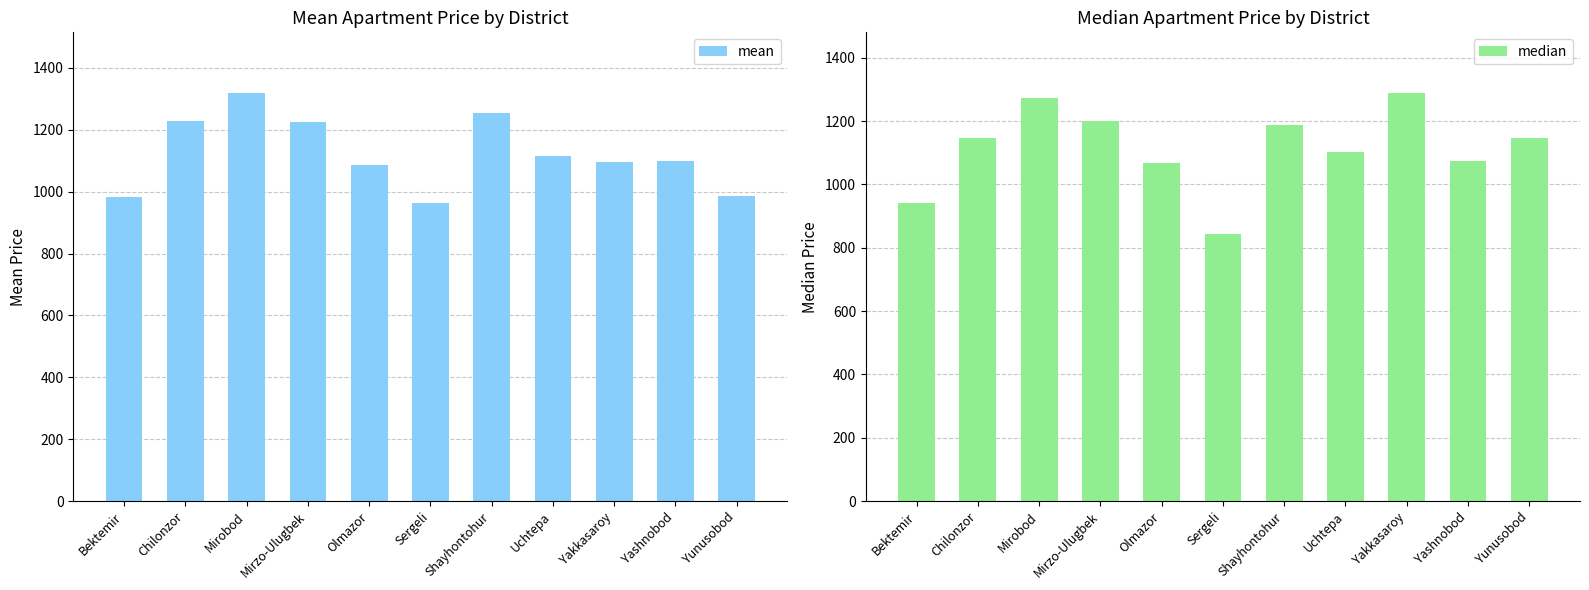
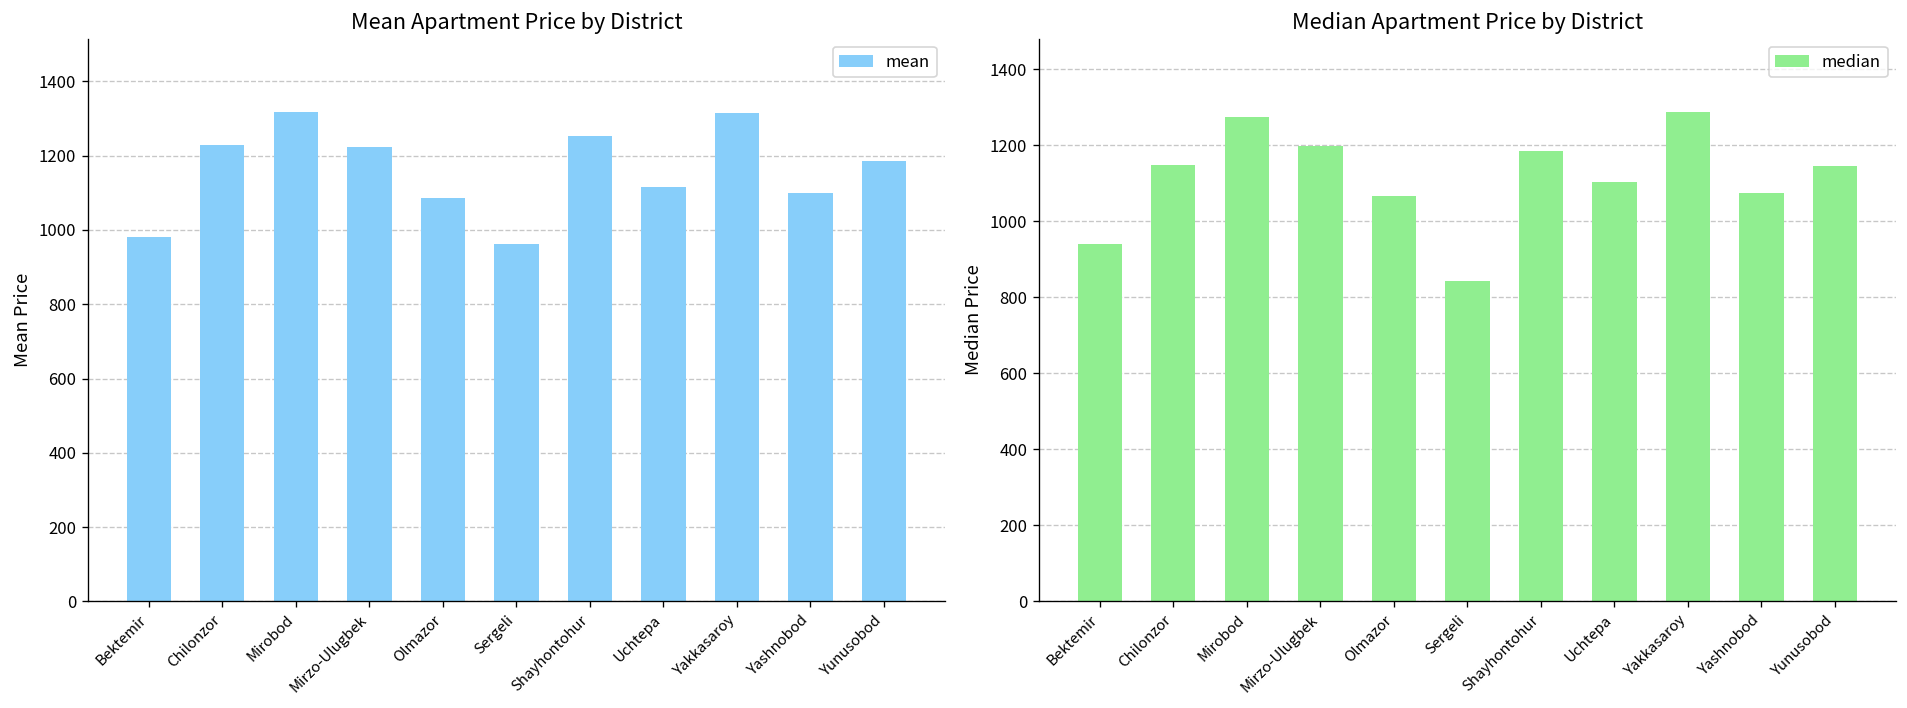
  {
    "Mean Apartment Price by District": {
      "Bektemir": 980,
      "Chilonzor": 1230,
      "Mirobod": 1320,
      "Mirzo-Ulugbek": 1220,
      "Olmazor": 1090,
      "Sergeli": 960,
      "Shayhontohur": 1250,
      "Uchtepa": 1120,
-     "Yakkasaroy": 1090,
+     "Yakkasaroy": 1310,
      "Yashnobod": 1100,
-     "Yunusobod": 990
+     "Yunusobod": 1190
    },
    "Median Apartment Price by District": {
      "Bektemir": 940,
      "Chilonzor": 1150,
      "Mirobod": 1270,
      "Mirzo-Ulugbek": 1200,
      "Olmazor": 1070,
      "Sergeli": 840,
      "Shayhontohur": 1190,
      "Uchtepa": 1100,
      "Yakkasaroy": 1290,
      "Yashnobod": 1070,
      "Yunusobod": 1150
    }
  }
